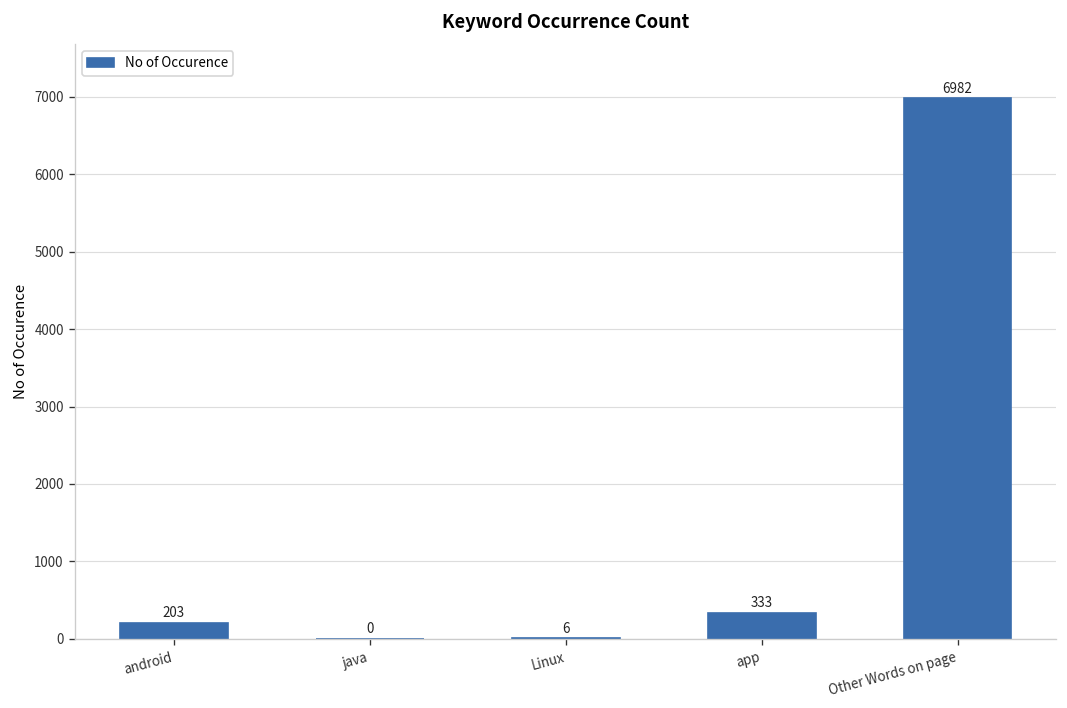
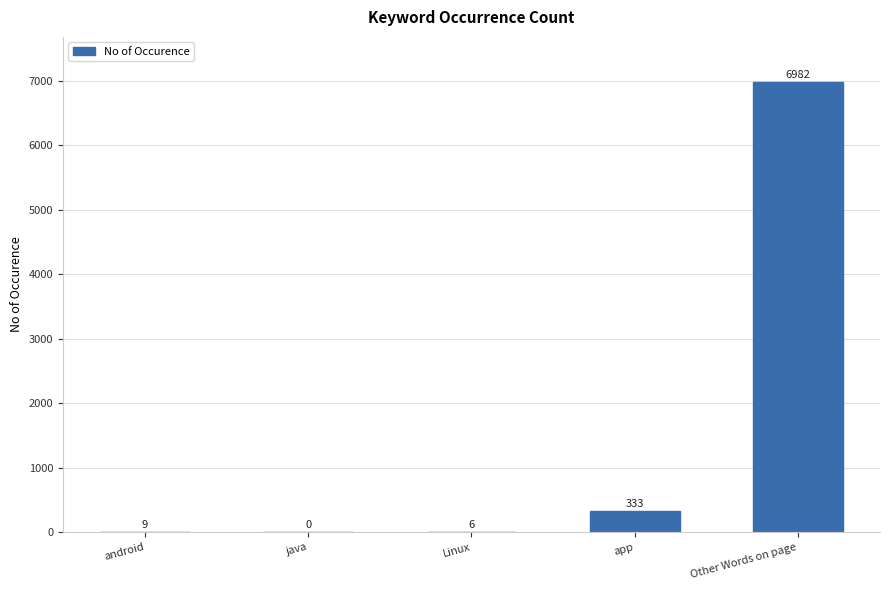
  {
-   "android": 203,
+   "android": 9,
    "java": 0,
    "Linux": 6,
    "app": 333,
    "Other Words on page": 6982
  }
